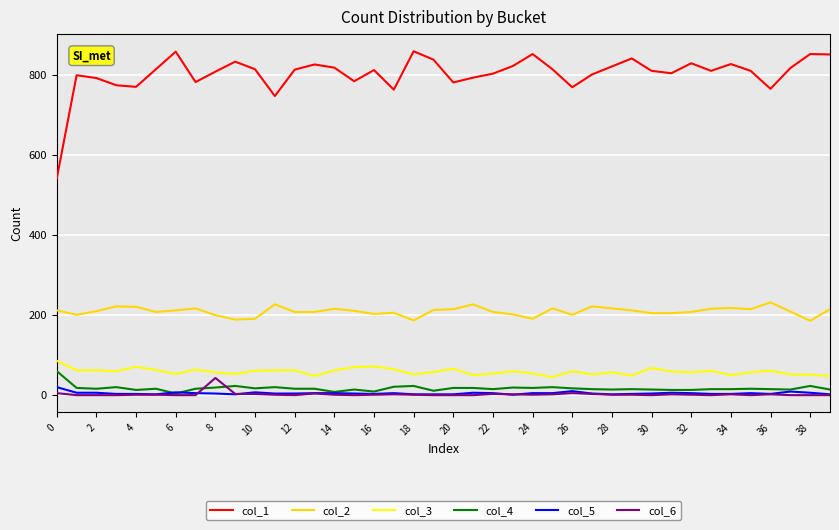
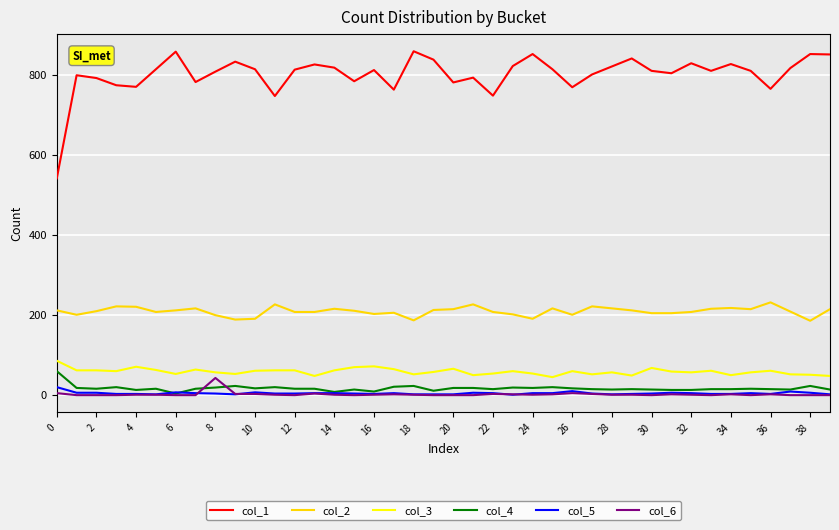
  {
    "col_1": {
      "0": 540,
      "2": 790,
      "4": 770,
      "6": 860,
      "8": 810,
      "10": 820,
      "12": 810,
      "14": 820,
      "16": 810,
      "18": 860,
      "20": 780,
-     "22": 800,
+     "22": 750,
      "24": 850,
      "26": 770,
      "28": 820,
      "30": 810,
      "32": 830,
      "34": 830,
      "36": 770,
      "38": 850
    },
    "col_4": {
      "0": 60,
      "2": 20,
      "4": 10,
      "8": 20,
      "10": 20,
      "12": 20,
      "18": 20,
      "20": 20,
      "22": 20,
      "24": 20,
      "26": 20,
      "28": 10,
      "30": 10,
      "32": 10,
      "34": 20,
      "36": 20,
      "38": 20
    },
    "col_5": {
      "0": 20,
      "8": 0
    },
    "col_6": {
      "0": 10,
      "8": 40
    }
  }
